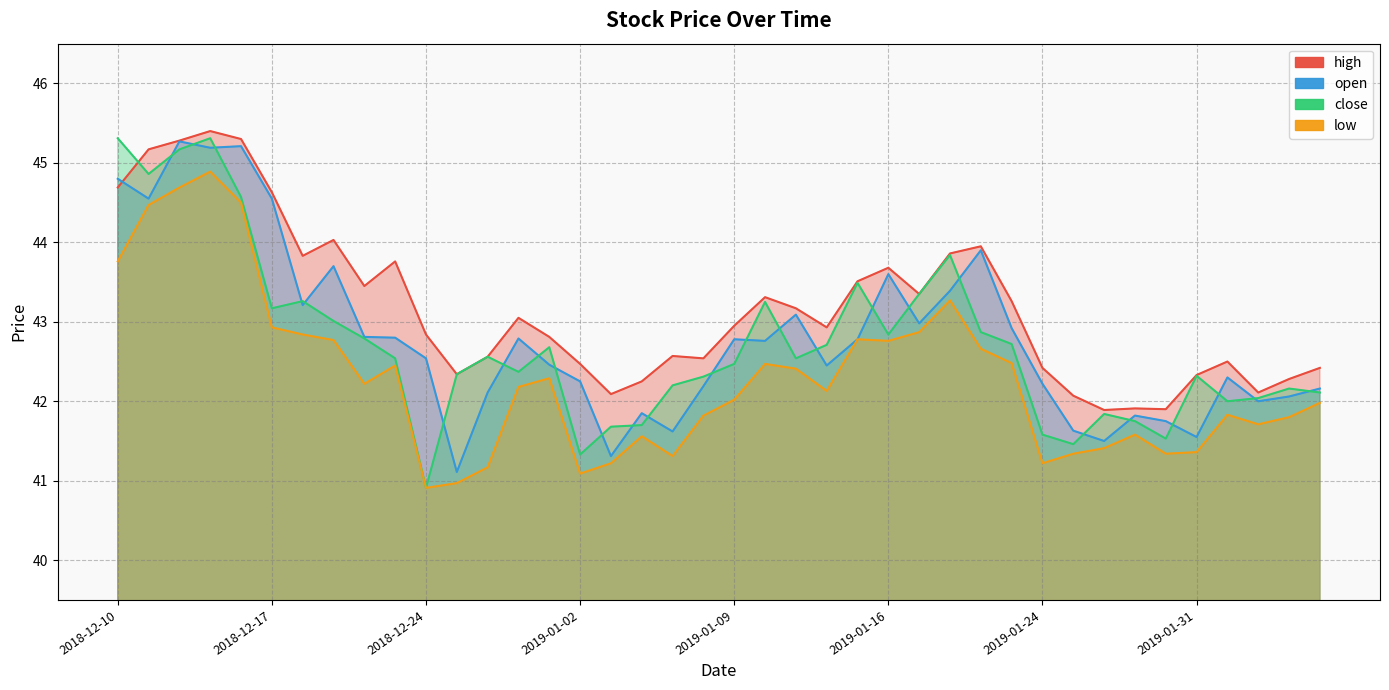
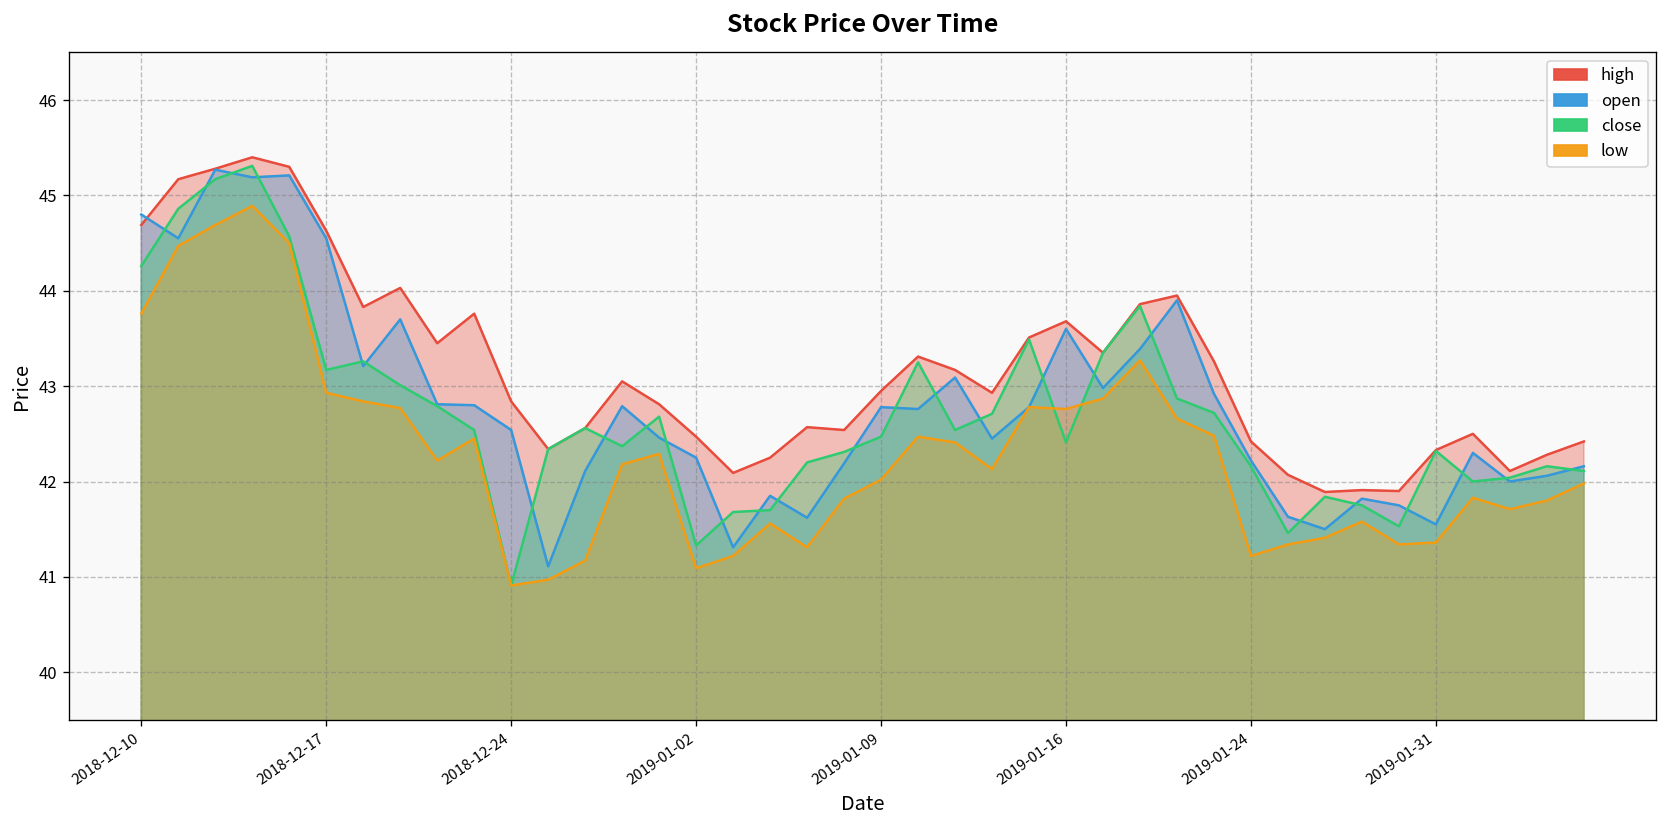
  {
    "open": {
      "2018-12-10": 44.8,
      "2018-12-17": 44.6,
      "2018-12-24": 42.5,
      "2019-01-02": 42.3,
      "2019-01-09": 42.8,
      "2019-01-16": 43.6,
      "2019-01-24": 42.2,
      "2019-01-31": 41.6
    },
    "close": {
-     "2018-12-10": 45.3,
+     "2018-12-10": 44.3,
      "2018-12-17": 43.2,
      "2019-01-02": 41.3,
      "2019-01-09": 42.5,
-     "2019-01-16": 42.8,
-     "2019-01-24": 41.6
+     "2019-01-16": 42.4,
+     "2019-01-24": 42.2
    }
  }
